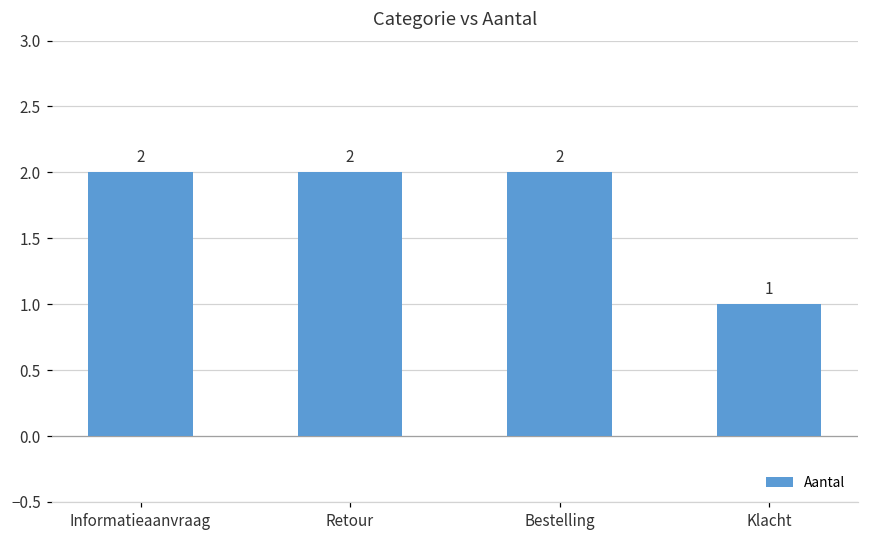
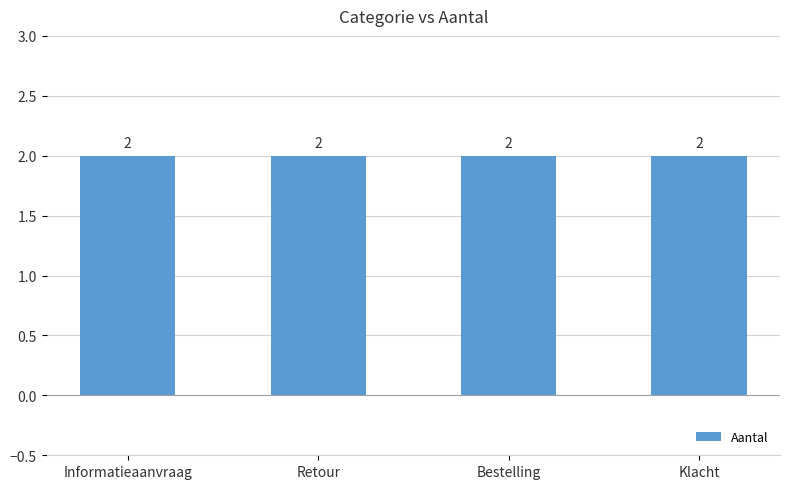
  {
    "Informatieaanvraag": 2,
    "Retour": 2,
    "Bestelling": 2,
-   "Klacht": 1
+   "Klacht": 2
  }
